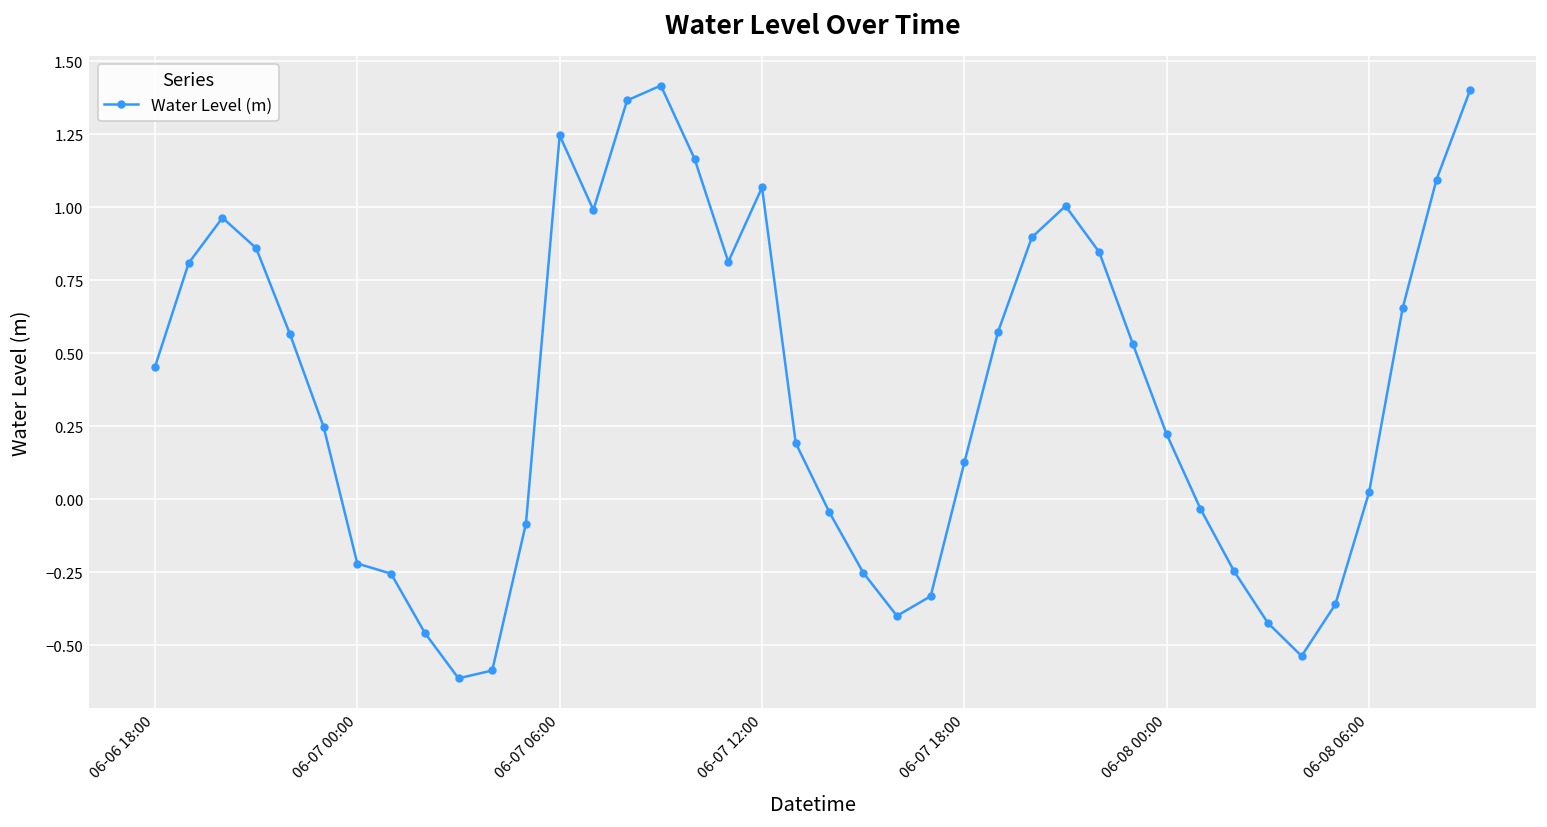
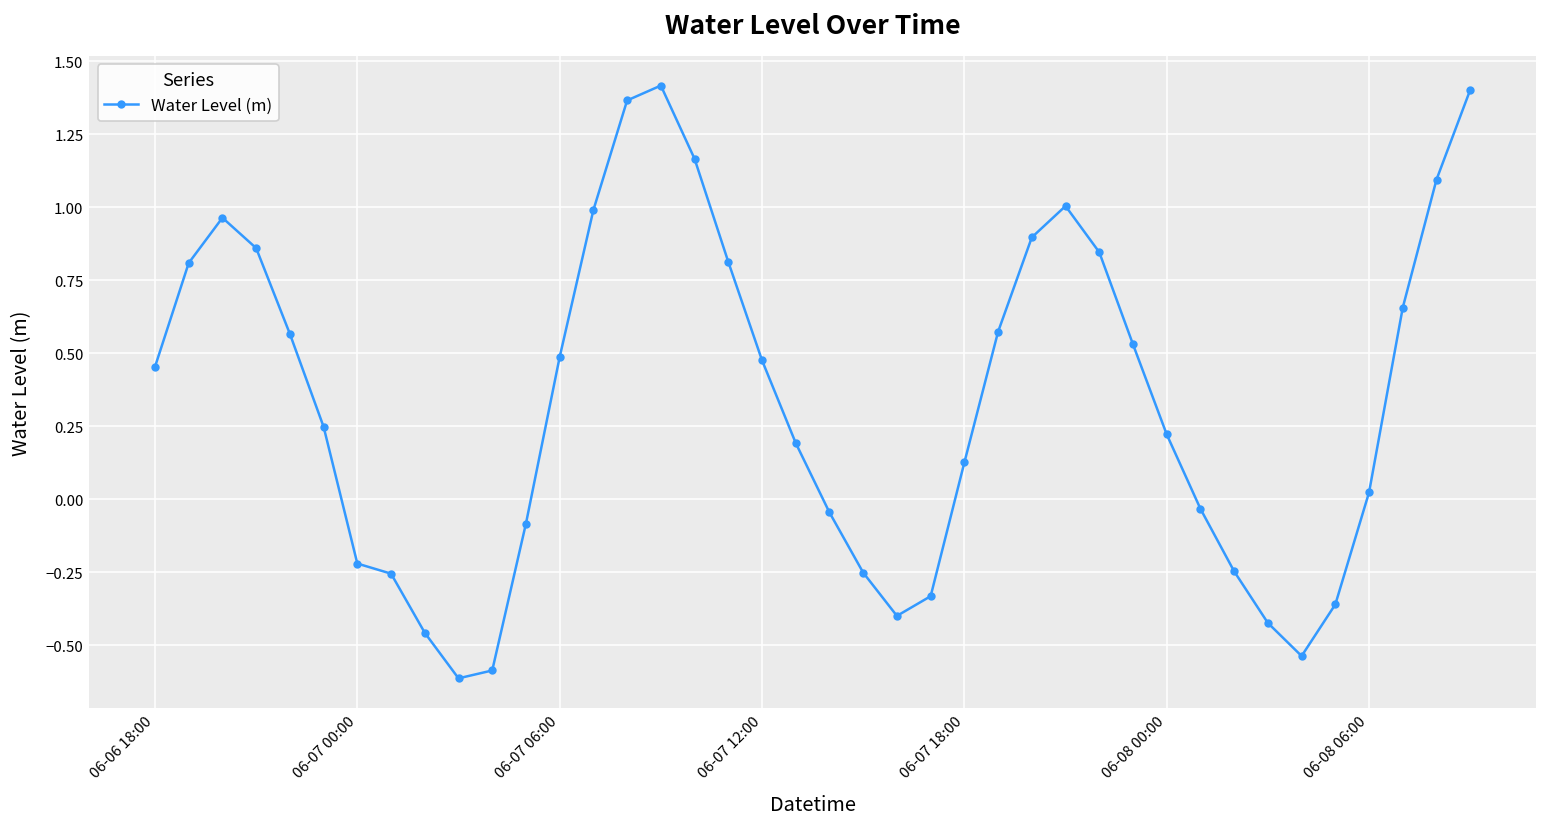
  {
    "06-06 18:00": 0.45,
    "06-07 00:00": -0.22,
-   "06-07 06:00": 1.25,
-   "06-07 12:00": 1.07,
+   "06-07 06:00": 0.49,
+   "06-07 12:00": 0.48,
    "06-07 18:00": 0.13,
    "06-08 00:00": 0.22,
    "06-08 06:00": 0.02
  }
